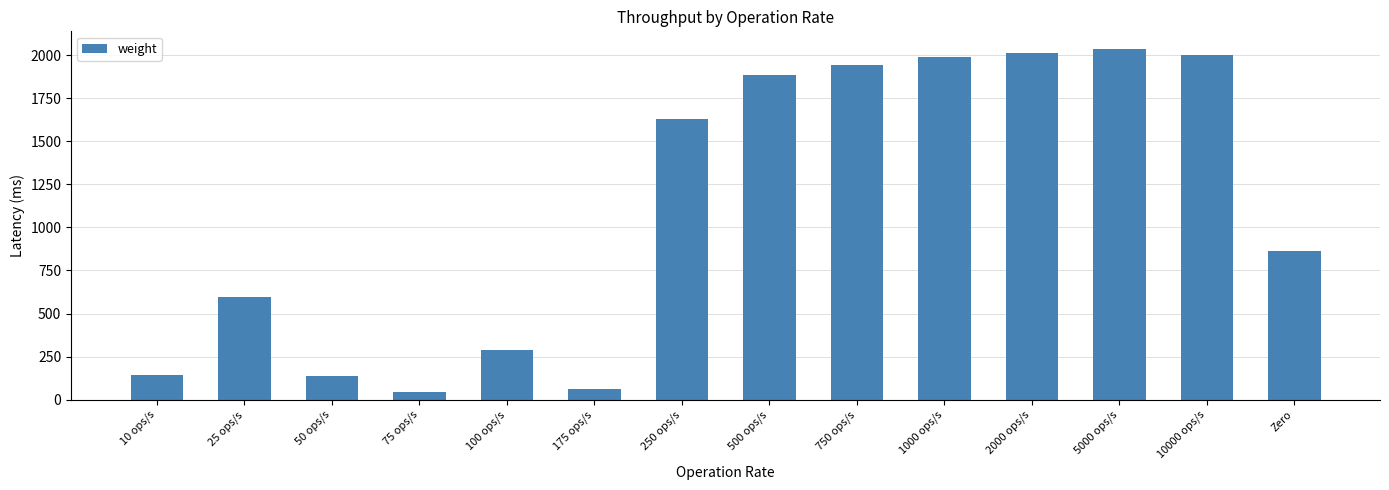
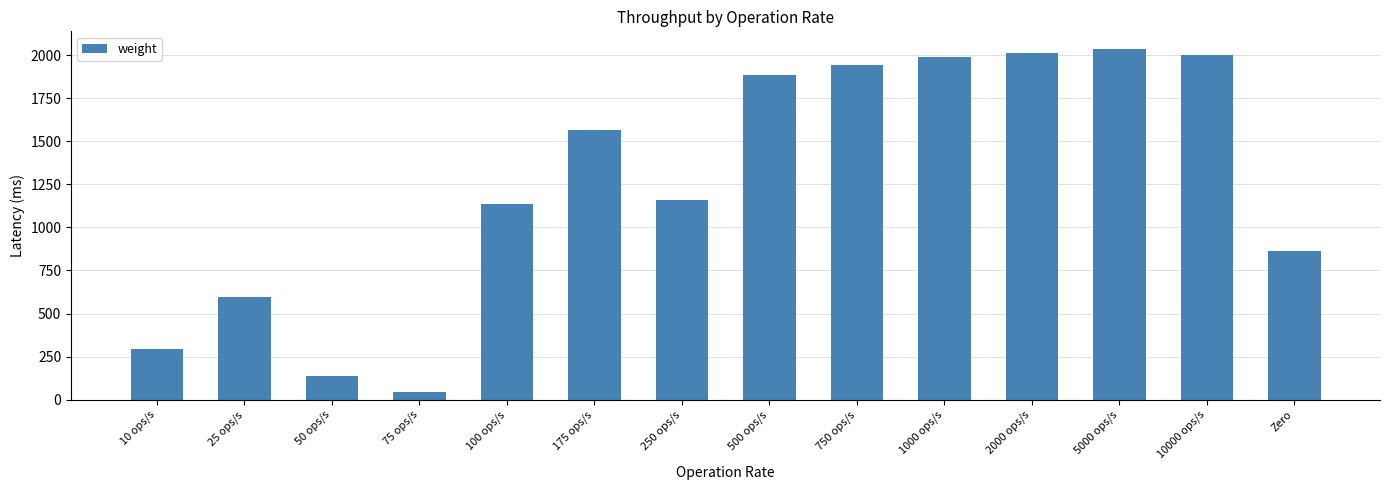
  {
-   "10 ops/s": 140,
+   "10 ops/s": 290,
    "25 ops/s": 590,
    "50 ops/s": 140,
    "75 ops/s": 40,
-   "100 ops/s": 290,
-   "175 ops/s": 60,
-   "250 ops/s": 1630,
+   "100 ops/s": 1140,
+   "175 ops/s": 1570,
+   "250 ops/s": 1160,
    "500 ops/s": 1880,
    "750 ops/s": 1940,
    "1000 ops/s": 1990,
    "2000 ops/s": 2010,
    "5000 ops/s": 2040,
    "10000 ops/s": 2000,
    "Zero": 860
  }
